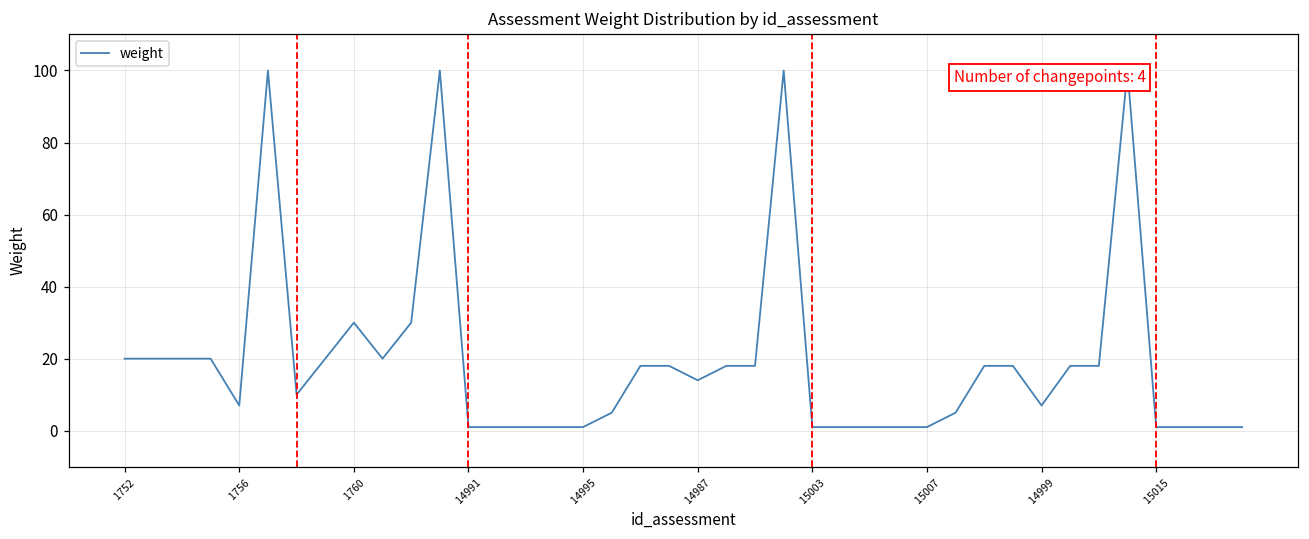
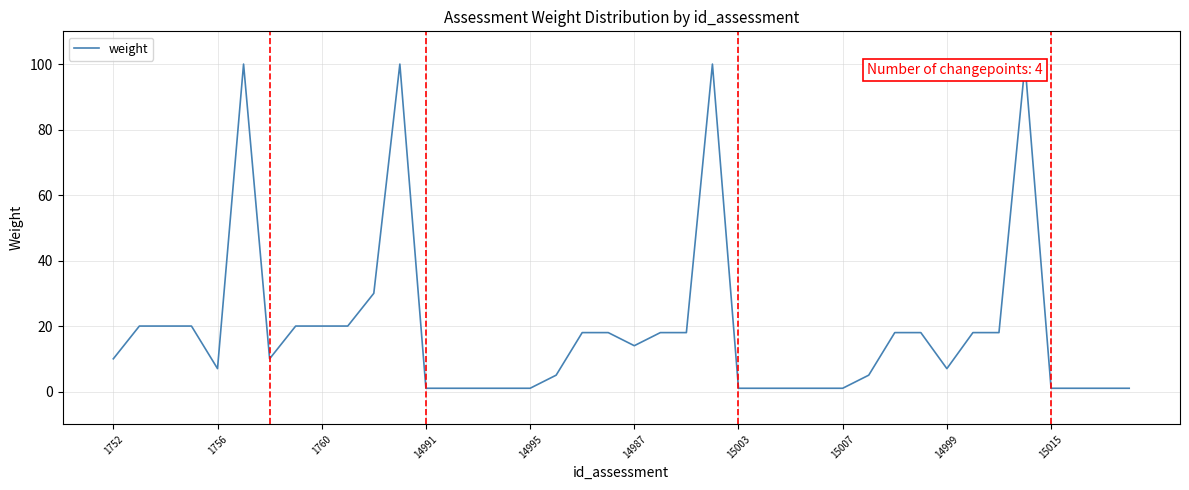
  {
-   "1752": 20,
+   "1752": 10,
    "1756": 7,
-   "1760": 30,
+   "1760": 20,
    "14991": 1,
    "14995": 1,
    "14987": 14,
    "15003": 1,
    "15007": 1,
    "14999": 7,
    "15015": 1
  }
